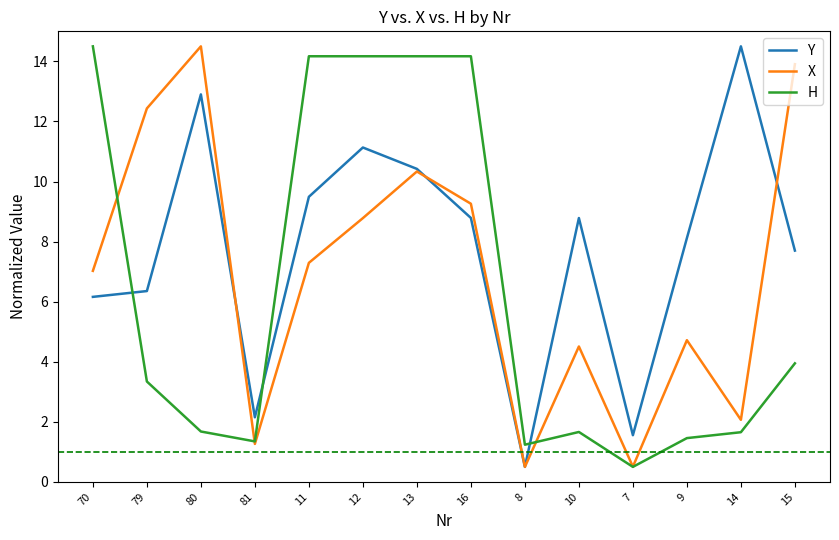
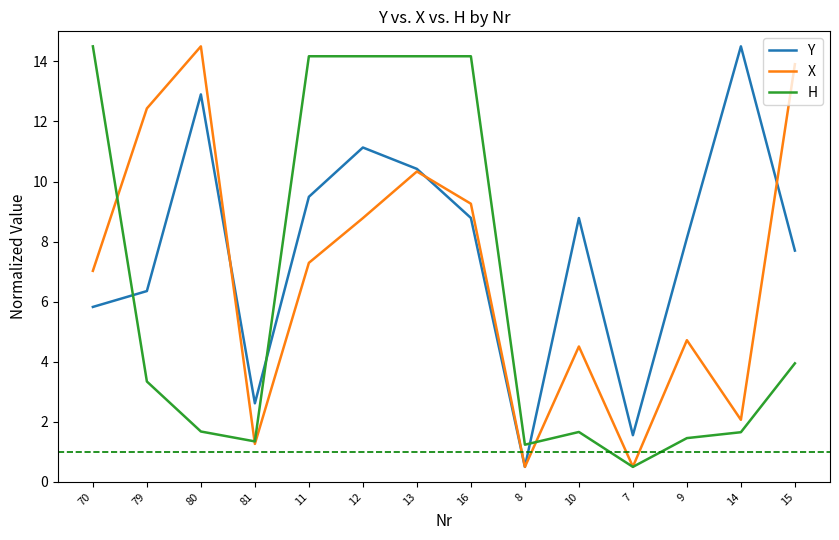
  {
    "Y": {
-     "70": 6.2,
+     "70": 5.8,
      "79": 6.4,
      "80": 12.9,
-     "81": 2.2,
+     "81": 2.6,
      "11": 9.5,
      "12": 11.1,
      "13": 10.4,
      "16": 8.8,
      "10": 8.8,
      "7": 1.6,
      "9": 8.1,
      "14": 14.5,
      "15": 7.7
    },
    "X": {
      "70": 7.0,
      "79": 12.4,
      "80": 14.5,
      "11": 7.3,
      "12": 8.8,
      "13": 10.3,
      "16": 9.3,
      "10": 4.5,
      "9": 4.7,
      "14": 2.1
    },
    "H": {
      "70": 14.5,
      "79": 3.3,
      "80": 1.7,
      "11": 14.2,
      "12": 14.2,
      "13": 14.2,
      "16": 14.2,
      "8": 1.2,
      "10": 1.7,
      "9": 1.5,
      "14": 1.7,
      "15": 3.9
    }
  }
